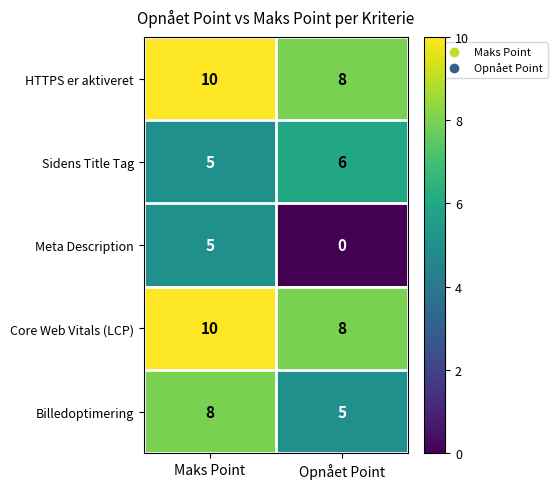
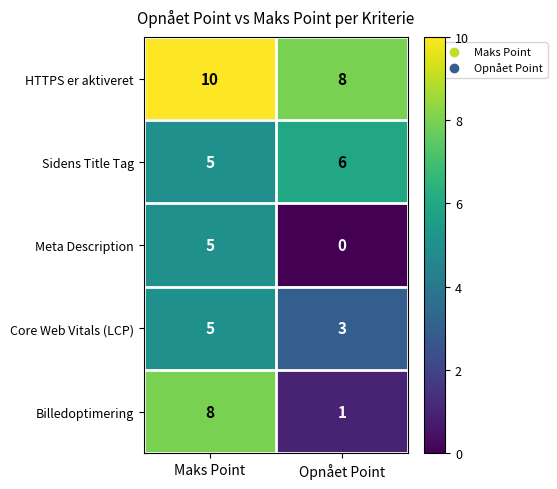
  {
    "HTTPS er aktiveret": {
      "Maks Point": 10,
      "Opnået Point": 8
    },
    "Sidens Title Tag": {
      "Maks Point": 5,
      "Opnået Point": 6
    },
    "Meta Description": {
      "Maks Point": 5,
      "Opnået Point": 0
    },
    "Core Web Vitals (LCP)": {
-     "Maks Point": 10,
-     "Opnået Point": 8
+     "Maks Point": 5,
+     "Opnået Point": 3
    },
    "Billedoptimering": {
      "Maks Point": 8,
-     "Opnået Point": 5
+     "Opnået Point": 1
    }
  }
